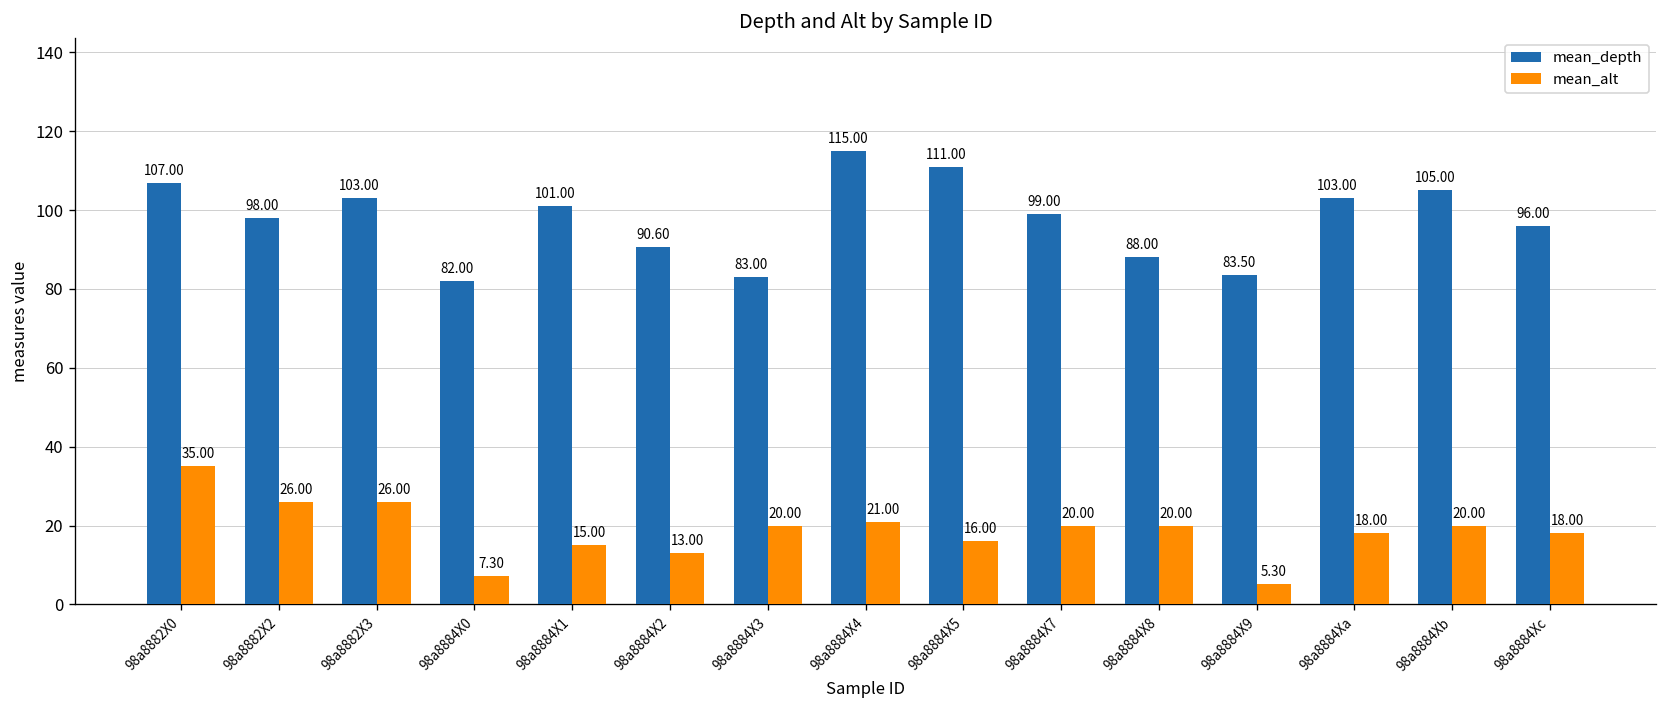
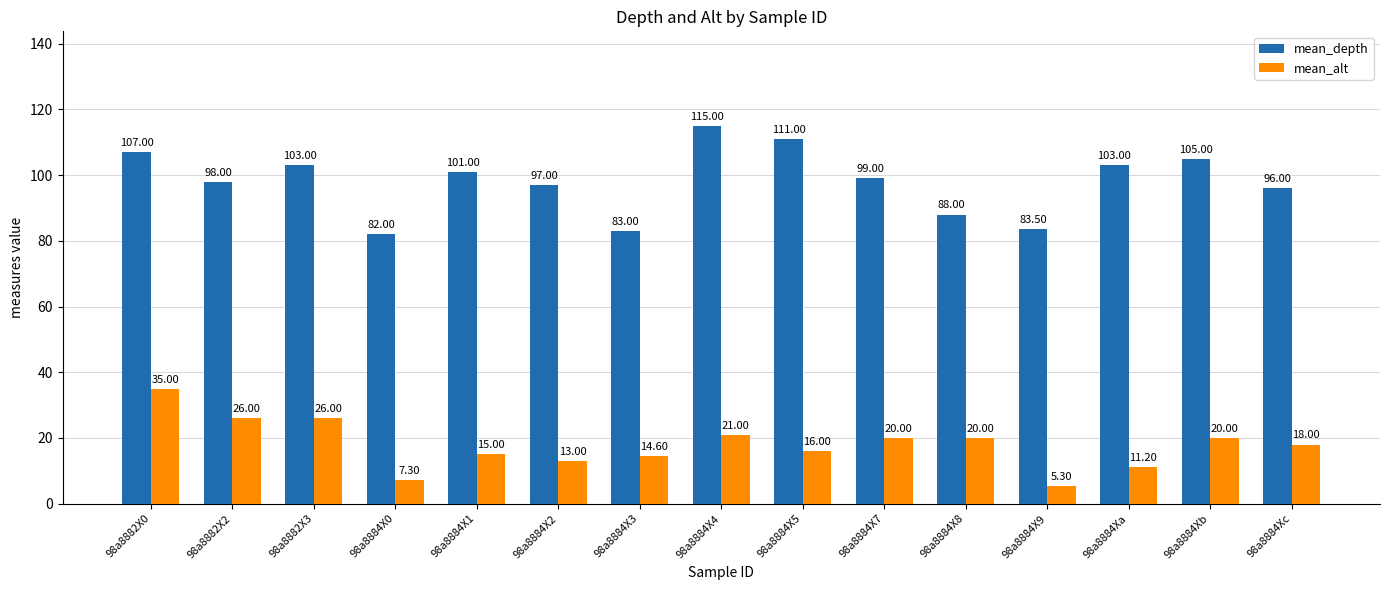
  {
    "mean_depth": {
      "98a8882X0": 107.00,
      "98a8882X2": 98.00,
      "98a8882X3": 103.00,
      "98a8884X0": 82.00,
      "98a8884X1": 101.00,
-     "98a8884X2": 90.60,
+     "98a8884X2": 97.00,
      "98a8884X3": 83.00,
      "98a8884X4": 115.00,
      "98a8884X5": 111.00,
      "98a8884X7": 99.00,
      "98a8884X8": 88.00,
      "98a8884X9": 83.50,
      "98a8884Xa": 103.00,
      "98a8884Xb": 105.00,
      "98a8884Xc": 96.00
    },
    "mean_alt": {
      "98a8882X0": 35.00,
      "98a8882X2": 26.00,
      "98a8882X3": 26.00,
      "98a8884X0": 7.30,
      "98a8884X1": 15.00,
      "98a8884X2": 13.00,
-     "98a8884X3": 20.00,
+     "98a8884X3": 14.60,
      "98a8884X4": 21.00,
      "98a8884X5": 16.00,
      "98a8884X7": 20.00,
      "98a8884X8": 20.00,
      "98a8884X9": 5.30,
-     "98a8884Xa": 18.00,
+     "98a8884Xa": 11.20,
      "98a8884Xb": 20.00,
      "98a8884Xc": 18.00
    }
  }
